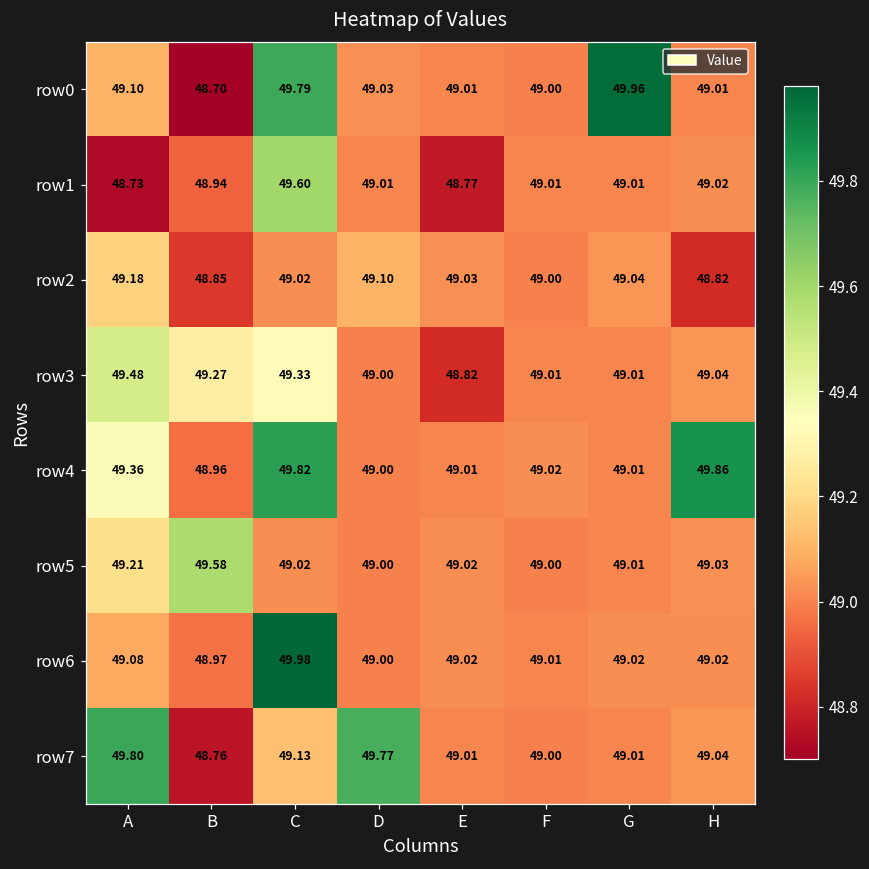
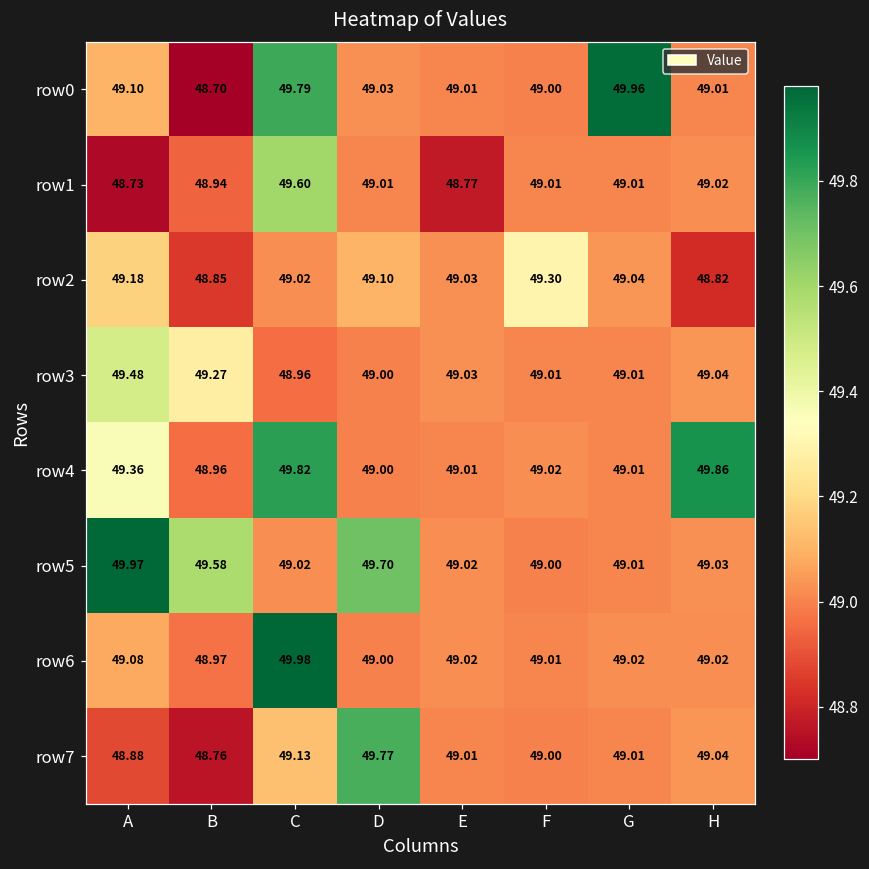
  {
    "row0": {
      "A": 49.10,
      "B": 48.70,
      "C": 49.79,
      "D": 49.03,
      "E": 49.01,
      "F": 49.00,
      "G": 49.96,
      "H": 49.01
    },
    "row1": {
      "A": 48.73,
      "B": 48.94,
      "C": 49.60,
      "D": 49.01,
      "E": 48.77,
      "F": 49.01,
      "G": 49.01,
      "H": 49.02
    },
    "row2": {
      "A": 49.18,
      "B": 48.85,
      "C": 49.02,
      "D": 49.10,
      "E": 49.03,
-     "F": 49.00,
+     "F": 49.30,
      "G": 49.04,
      "H": 48.82
    },
    "row3": {
      "A": 49.48,
      "B": 49.27,
-     "C": 49.33,
+     "C": 48.96,
      "D": 49.00,
-     "E": 48.82,
+     "E": 49.03,
      "F": 49.01,
      "G": 49.01,
      "H": 49.04
    },
    "row4": {
      "A": 49.36,
      "B": 48.96,
      "C": 49.82,
      "D": 49.00,
      "E": 49.01,
      "F": 49.02,
      "G": 49.01,
      "H": 49.86
    },
    "row5": {
-     "A": 49.21,
+     "A": 49.97,
      "B": 49.58,
      "C": 49.02,
-     "D": 49.00,
+     "D": 49.70,
      "E": 49.02,
      "F": 49.00,
      "G": 49.01,
      "H": 49.03
    },
    "row6": {
      "A": 49.08,
      "B": 48.97,
      "C": 49.98,
      "D": 49.00,
      "E": 49.02,
      "F": 49.01,
      "G": 49.02,
      "H": 49.02
    },
    "row7": {
-     "A": 49.80,
+     "A": 48.88,
      "B": 48.76,
      "C": 49.13,
      "D": 49.77,
      "E": 49.01,
      "F": 49.00,
      "G": 49.01,
      "H": 49.04
    }
  }
